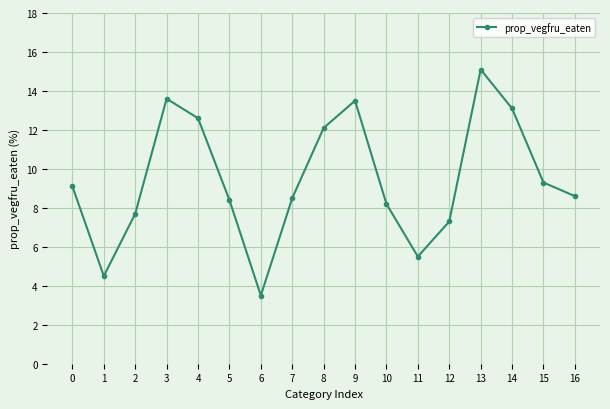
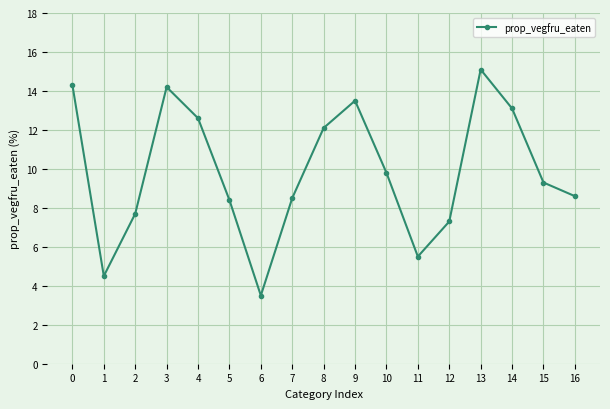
  {
-   "0": 9.1,
+   "0": 14.3,
    "1": 4.5,
    "2": 7.7,
-   "3": 13.6,
+   "3": 14.2,
    "4": 12.6,
    "5": 8.4,
    "6": 3.5,
    "7": 8.5,
    "8": 12.1,
    "9": 13.5,
-   "10": 8.2,
+   "10": 9.8,
    "11": 5.5,
    "12": 7.3,
    "13": 15.1,
    "14": 13.1,
    "15": 9.3,
    "16": 8.6
  }
